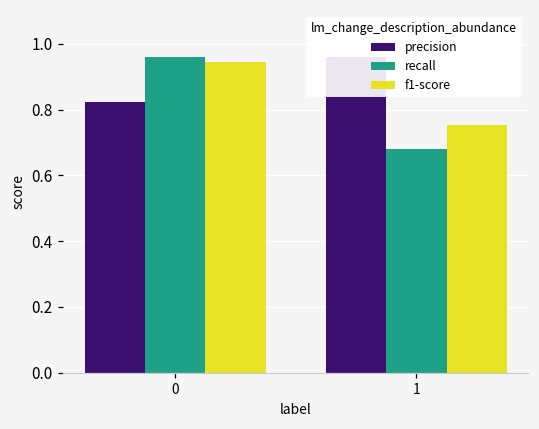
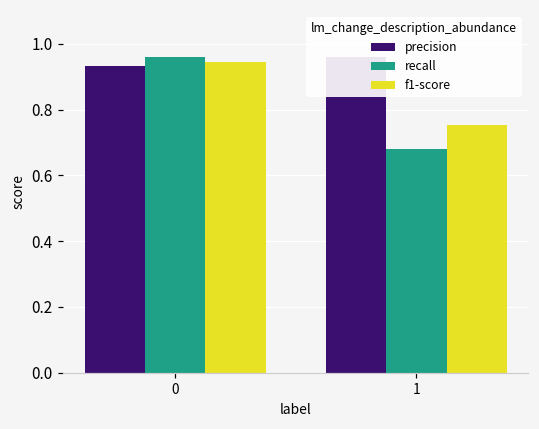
  {
    "precision": {
-     "0": 0.82
+     "0": 0.93
    },
    "recall": {
      "0": 0.96,
      "1": 0.68
    },
    "f1-score": {
      "0": 0.95,
      "1": 0.75
    }
  }
